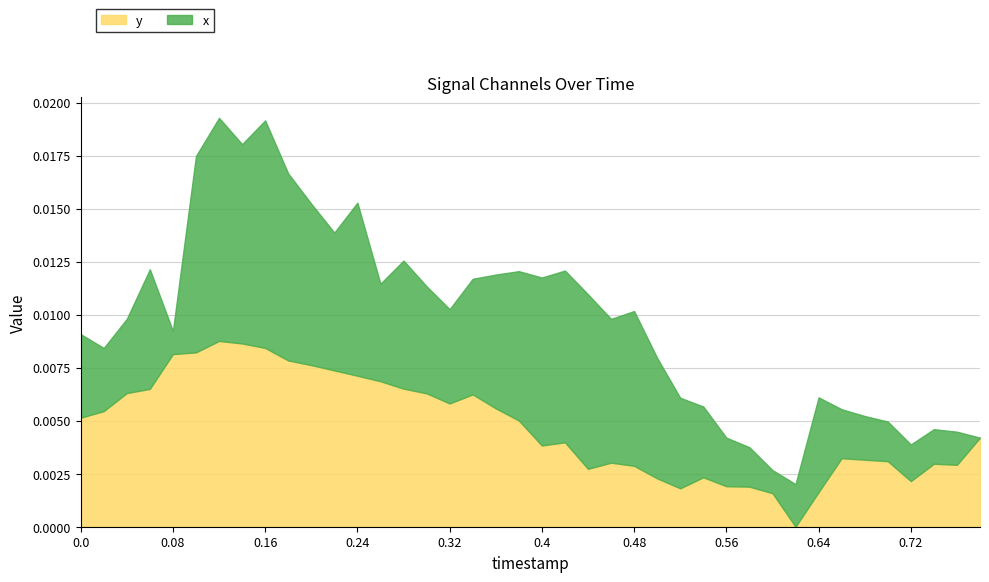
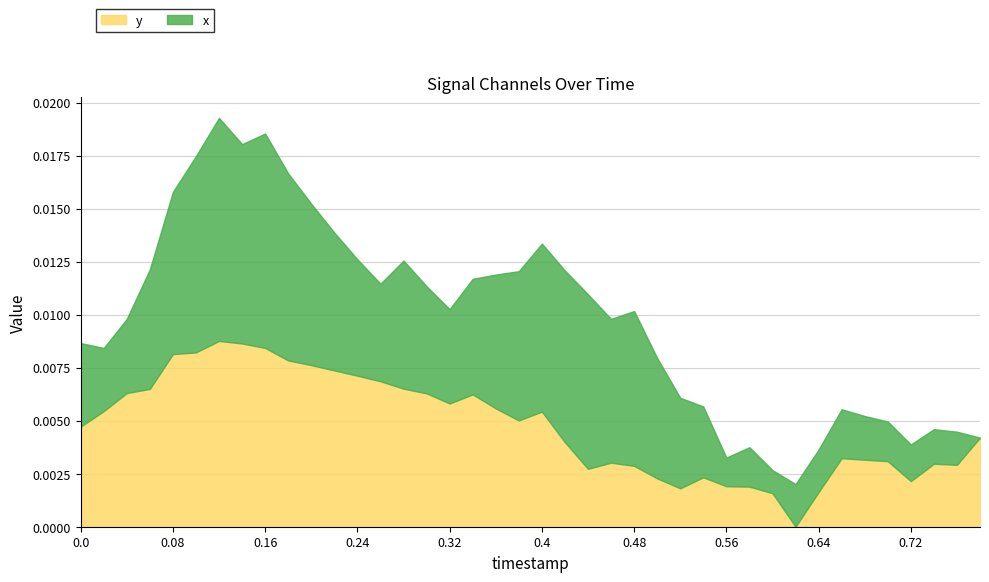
  {
    "y": {
-     "0.0": 0.0051,
+     "0.0": 0.0047,
      "0.08": 0.0081,
      "0.16": 0.0084,
      "0.24": 0.0071,
      "0.32": 0.0058,
-     "0.4": 0.0038,
+     "0.4": 0.0054,
      "0.48": 0.0029,
      "0.56": 0.0019,
      "0.64": 0.0016,
      "0.72": 0.0021
    },
    "x": {
      "0.0": 0.0039,
-     "0.08": 0.0011,
-     "0.16": 0.0107,
-     "0.24": 0.0082,
+     "0.08": 0.0077,
+     "0.16": 0.0101,
+     "0.24": 0.0055,
      "0.32": 0.0044,
      "0.4": 0.0079,
      "0.48": 0.0073,
-     "0.56": 0.0023,
-     "0.64": 0.0045,
+     "0.56": 0.0013,
+     "0.64": 0.0020,
      "0.72": 0.0017
    }
  }
